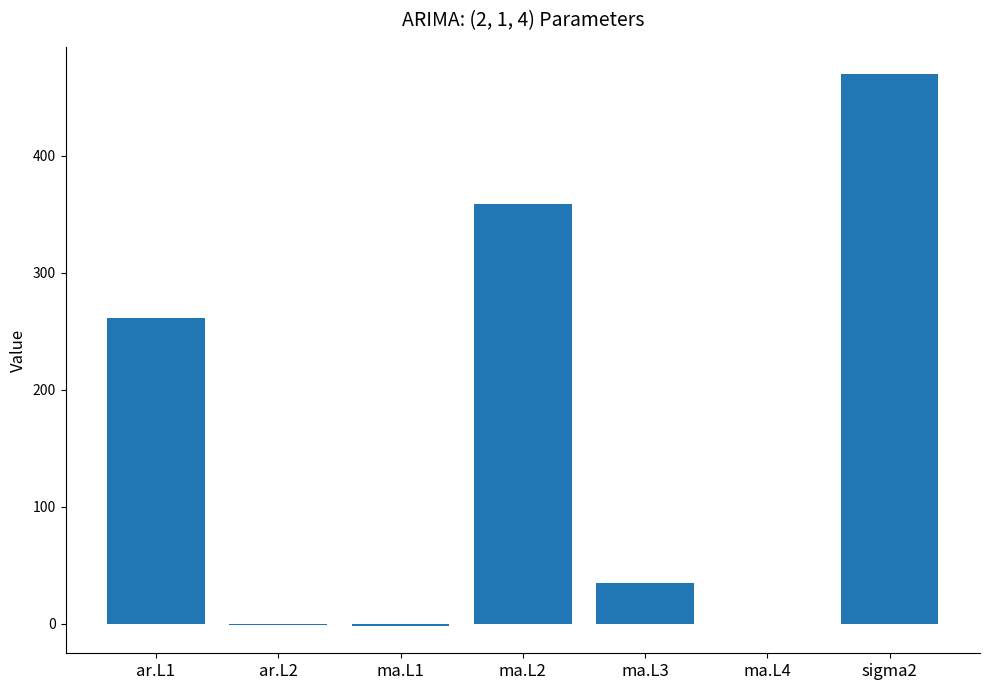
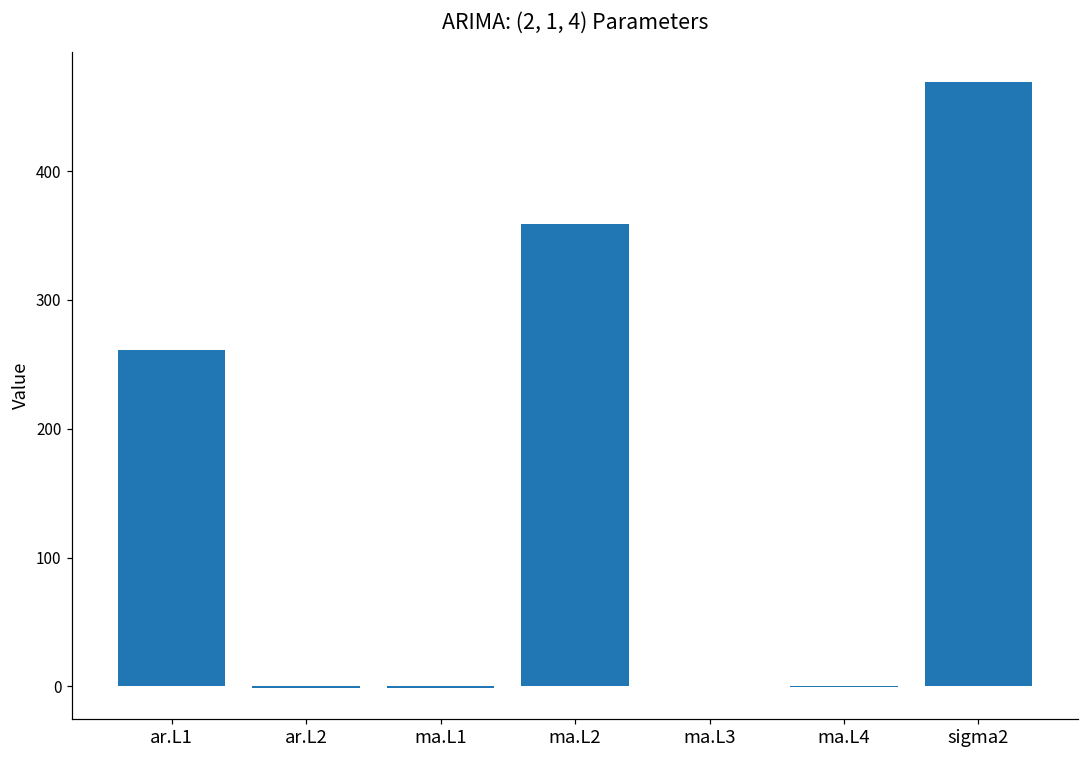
  {
    "ar.L1": 261,
    "ma.L2": 359,
-   "ma.L3": 35,
+   "ma.L3": 0,
    "sigma2": 469
  }
